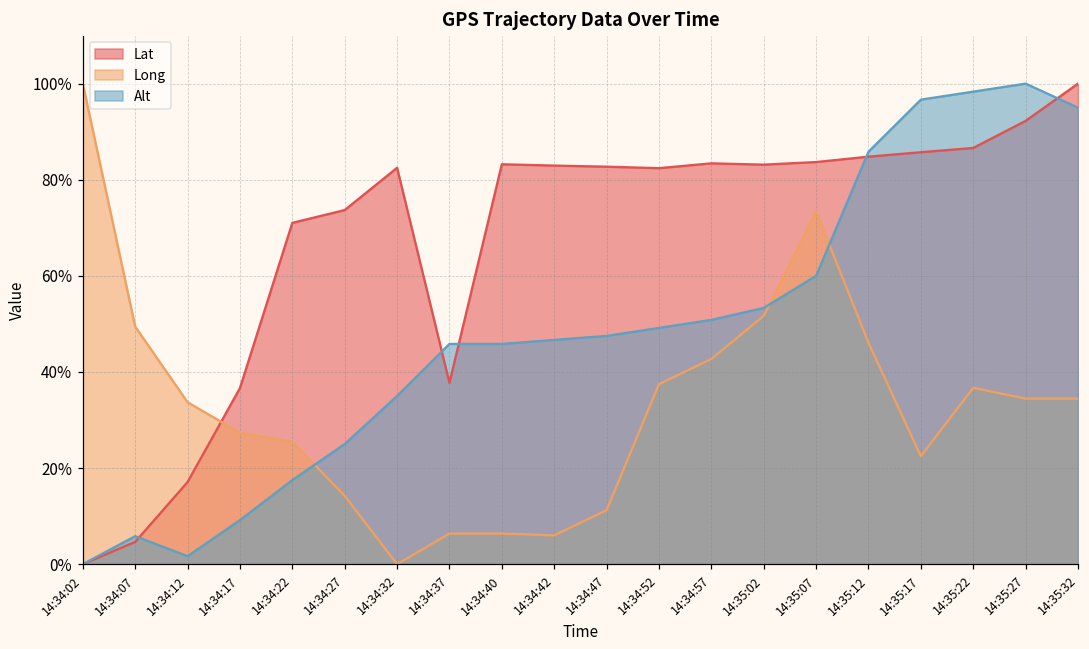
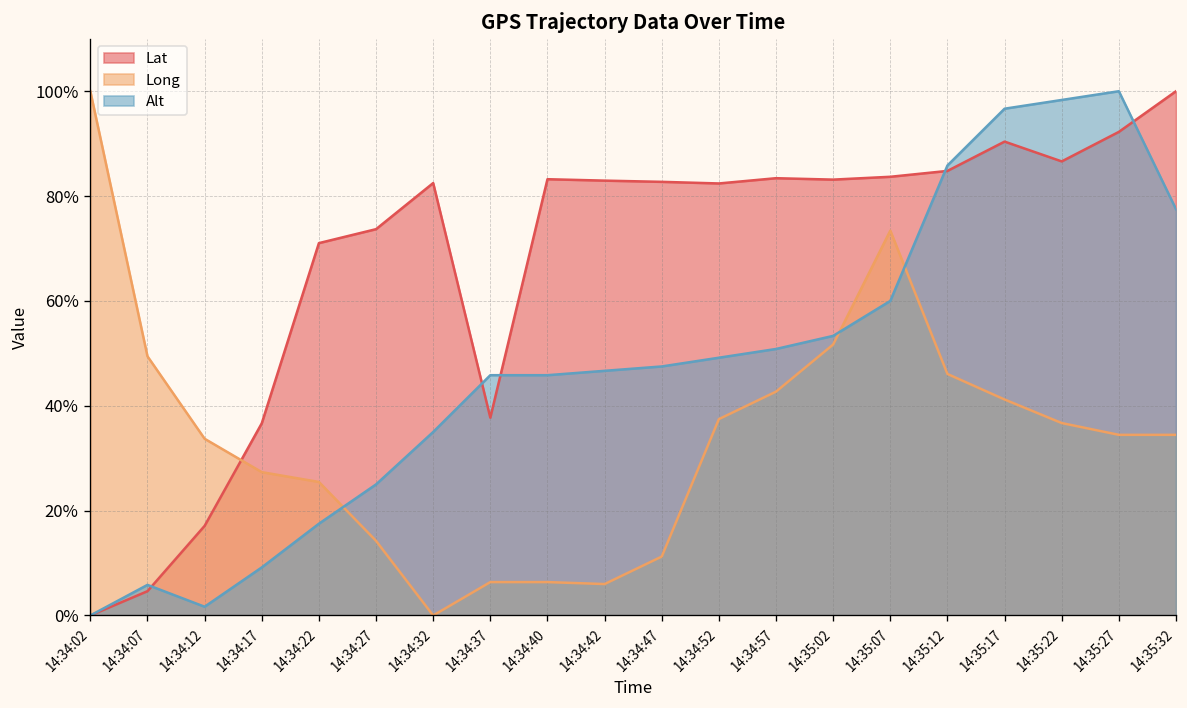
  {
    "Lat": {
      "14:34:07": "5%",
      "14:34:12": "17%",
      "14:34:17": "37%",
      "14:34:22": "71%",
      "14:34:27": "74%",
      "14:34:32": "82%",
      "14:34:37": "38%",
      "14:34:40": "83%",
      "14:34:42": "83%",
      "14:34:47": "83%",
      "14:34:52": "82%",
      "14:34:57": "83%",
      "14:35:02": "83%",
      "14:35:07": "84%",
      "14:35:12": "85%",
-     "14:35:17": "86%",
+     "14:35:17": "90%",
      "14:35:22": "87%",
      "14:35:27": "92%",
      "14:35:32": "100%"
    },
    "Long": {
      "14:34:02": "100%",
      "14:34:07": "49%",
      "14:34:12": "34%",
      "14:34:17": "27%",
      "14:34:22": "25%",
      "14:34:27": "14%",
      "14:34:32": "0%",
      "14:34:37": "6%",
      "14:34:40": "6%",
      "14:34:42": "6%",
      "14:34:47": "11%",
      "14:34:52": "37%",
      "14:34:57": "43%",
      "14:35:02": "52%",
      "14:35:07": "73%",
      "14:35:12": "46%",
-     "14:35:17": "22%",
+     "14:35:17": "41%",
      "14:35:22": "37%",
      "14:35:27": "34%",
      "14:35:32": "34%"
    },
    "Alt": {
      "14:34:07": "6%",
      "14:34:12": "2%",
      "14:34:17": "9%",
      "14:34:22": "18%",
      "14:34:27": "25%",
      "14:34:32": "35%",
      "14:34:37": "46%",
      "14:34:40": "46%",
      "14:34:42": "47%",
      "14:34:47": "48%",
      "14:34:52": "49%",
      "14:34:57": "51%",
      "14:35:02": "53%",
      "14:35:07": "60%",
      "14:35:12": "86%",
      "14:35:17": "97%",
      "14:35:22": "98%",
      "14:35:27": "100%",
-     "14:35:32": "95%"
+     "14:35:32": "78%"
    }
  }
